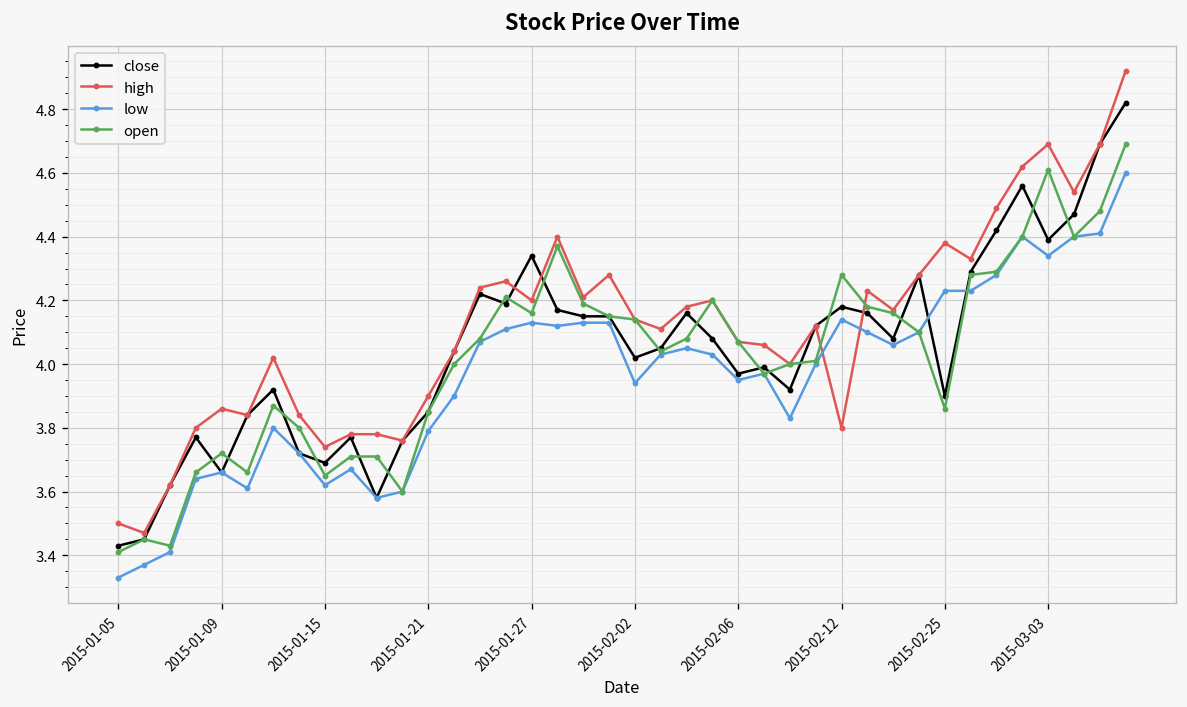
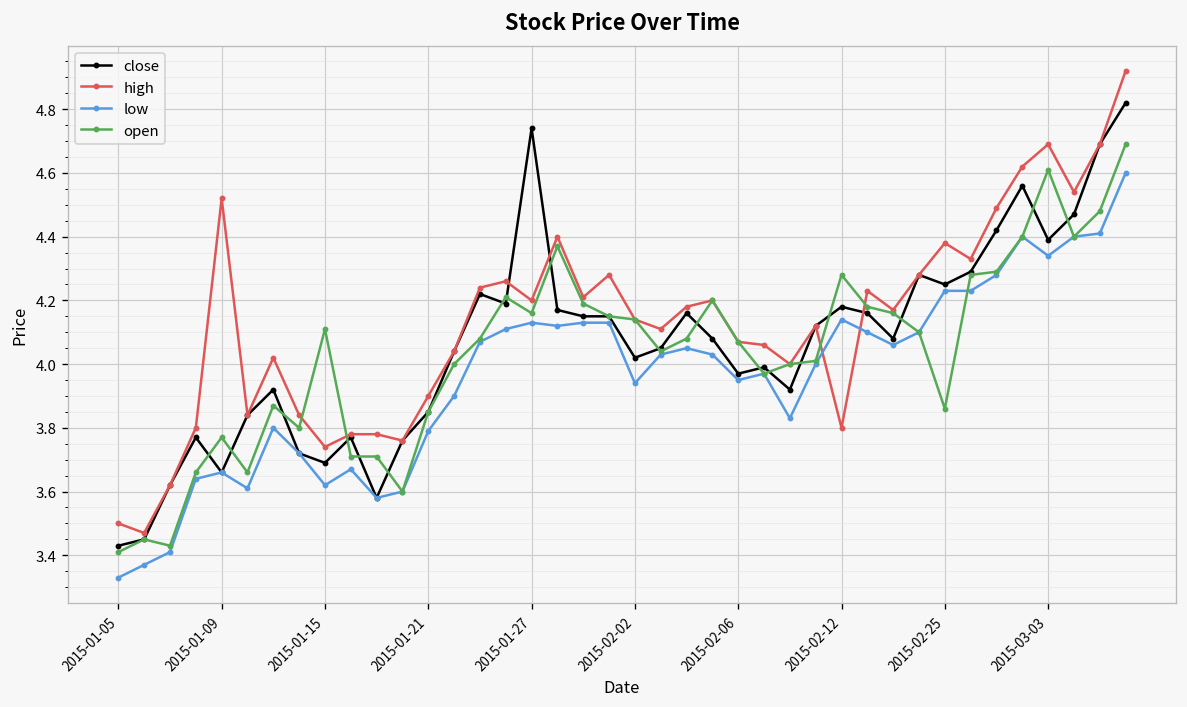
  {
    "close": {
      "2015-01-05": 3.43,
      "2015-01-15": 3.69,
-     "2015-01-27": 4.34,
+     "2015-01-27": 4.74,
      "2015-02-02": 4.02,
      "2015-02-06": 3.97,
      "2015-02-12": 4.18,
-     "2015-02-25": 3.90,
+     "2015-02-25": 4.25,
      "2015-03-03": 4.39
    },
    "high": {
      "2015-01-05": 3.50,
-     "2015-01-09": 3.86,
+     "2015-01-09": 4.52,
      "2015-01-15": 3.74,
      "2015-01-21": 3.90,
      "2015-01-27": 4.20,
      "2015-02-12": 3.80,
      "2015-02-25": 4.38,
      "2015-03-03": 4.69
    },
    "low": {
      "2015-01-05": 3.33,
      "2015-01-15": 3.62,
      "2015-01-21": 3.79,
      "2015-01-27": 4.13,
      "2015-02-02": 3.94,
      "2015-02-06": 3.95,
      "2015-02-12": 4.14,
      "2015-02-25": 4.23,
      "2015-03-03": 4.34
    },
    "open": {
      "2015-01-05": 3.41,
-     "2015-01-09": 3.72,
-     "2015-01-15": 3.65,
+     "2015-01-09": 3.77,
+     "2015-01-15": 4.11,
      "2015-01-27": 4.16,
      "2015-02-12": 4.28,
      "2015-02-25": 3.86,
      "2015-03-03": 4.61
    }
  }
